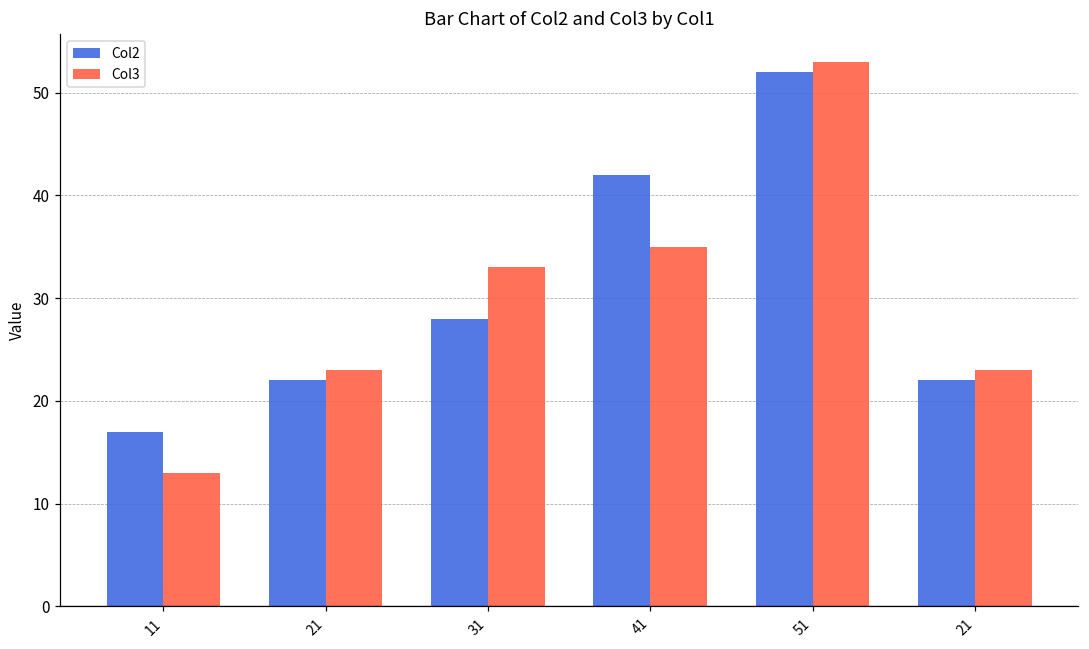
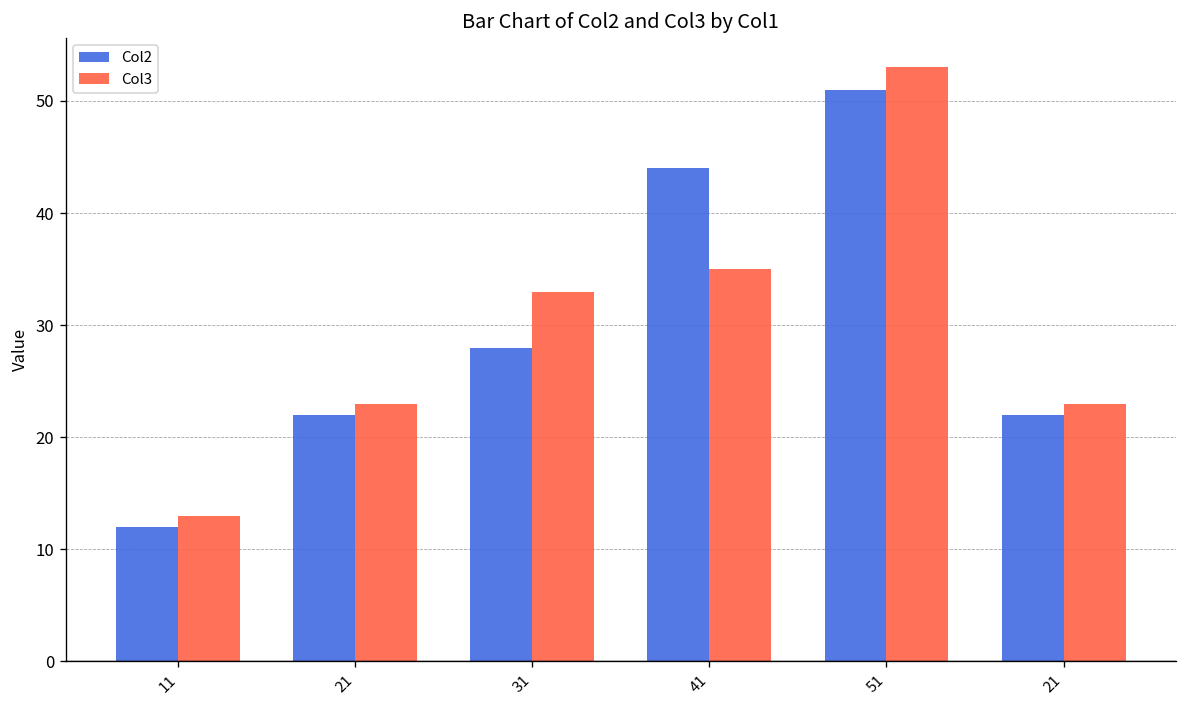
  {
    "Col2": {
-     "11": 17,
+     "11": 12,
      "31": 28,
-     "41": 42,
-     "51": 52
+     "41": 44,
+     "51": 51
    },
    "Col3": {
      "11": 13,
      "31": 33,
      "41": 35,
      "51": 53
    }
  }
